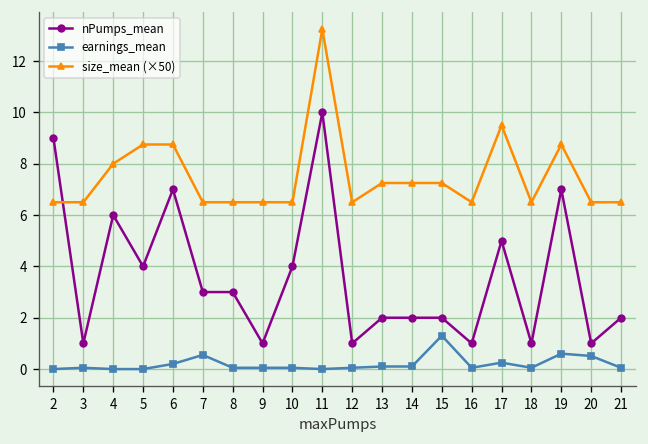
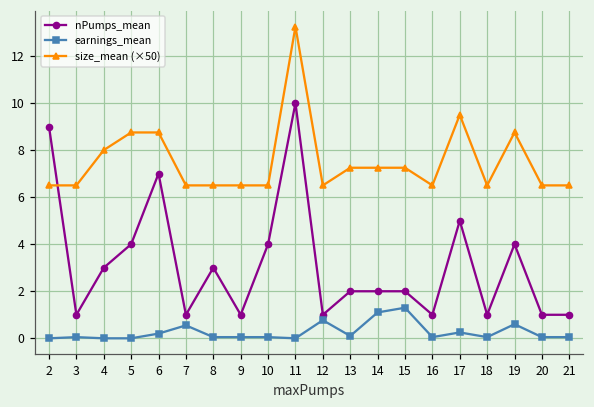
  {
    "nPumps_mean": {
      "2": 9,
      "3": 1,
-     "4": 6,
+     "4": 3,
      "5": 4,
      "6": 7,
-     "7": 3,
+     "7": 1,
      "8": 3,
      "9": 1,
      "10": 4,
      "11": 10,
      "12": 1,
      "13": 2,
      "14": 2,
      "15": 2,
      "16": 1,
      "17": 5,
      "18": 1,
-     "19": 7,
+     "19": 4,
      "20": 1,
-     "21": 2
+     "21": 1
    },
    "earnings_mean": {
      "2": 0.0,
      "3": 0.1,
      "4": 0.0,
      "5": 0.0,
      "6": 0.2,
      "7": 0.6,
      "8": 0.1,
      "9": 0.1,
      "10": 0.1,
      "11": 0.0,
-     "12": 0.1,
+     "12": 0.8,
      "13": 0.1,
-     "14": 0.1,
+     "14": 1.1,
      "15": 1.3,
      "16": 0.1,
      "17": 0.3,
      "18": 0.1,
      "19": 0.6,
-     "20": 0.5,
+     "20": 0.1,
      "21": 0.1
    },
    "size_mean (×50)": {
      "2": 6.5,
      "3": 6.5,
      "4": 8.0,
      "5": 8.8,
      "6": 8.8,
      "7": 6.5,
      "8": 6.5,
      "9": 6.5,
      "10": 6.5,
      "11": 13.3,
      "12": 6.5,
      "13": 7.2,
      "14": 7.2,
      "15": 7.2,
      "16": 6.5,
      "17": 9.5,
      "18": 6.5,
      "19": 8.8,
      "20": 6.5,
      "21": 6.5
    }
  }
